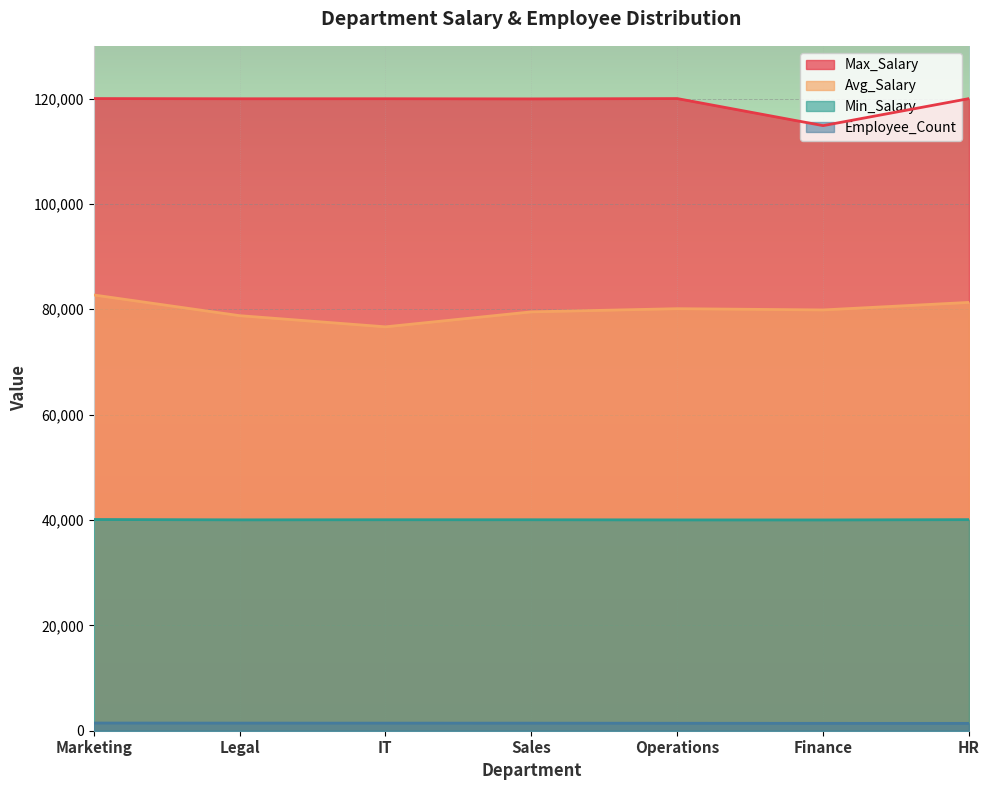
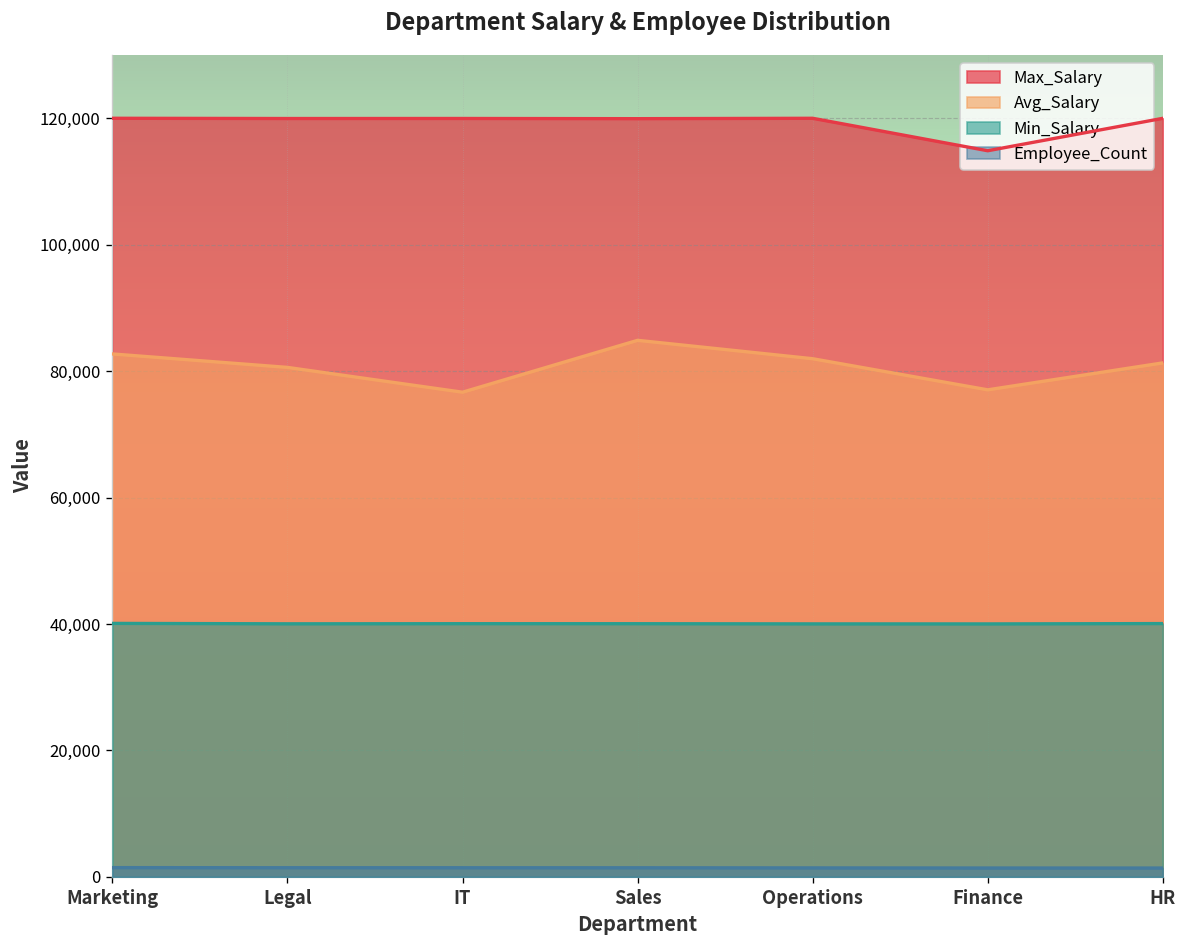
  {
    "Max_Salary": {
      "Marketing": "120,000",
      "Legal": "120,000",
      "IT": "120,000",
      "Sales": "120,000",
      "Operations": "120,000",
      "HR": "120,000"
    },
    "Avg_Salary": {
      "Marketing": "83,000",
-     "Legal": "79,000",
+     "Legal": "81,000",
      "IT": "77,000",
-     "Sales": "80,000",
-     "Operations": "80,000",
-     "Finance": "80,000",
+     "Sales": "85,000",
+     "Operations": "82,000",
+     "Finance": "77,000",
      "HR": "81,000"
    }
  }
